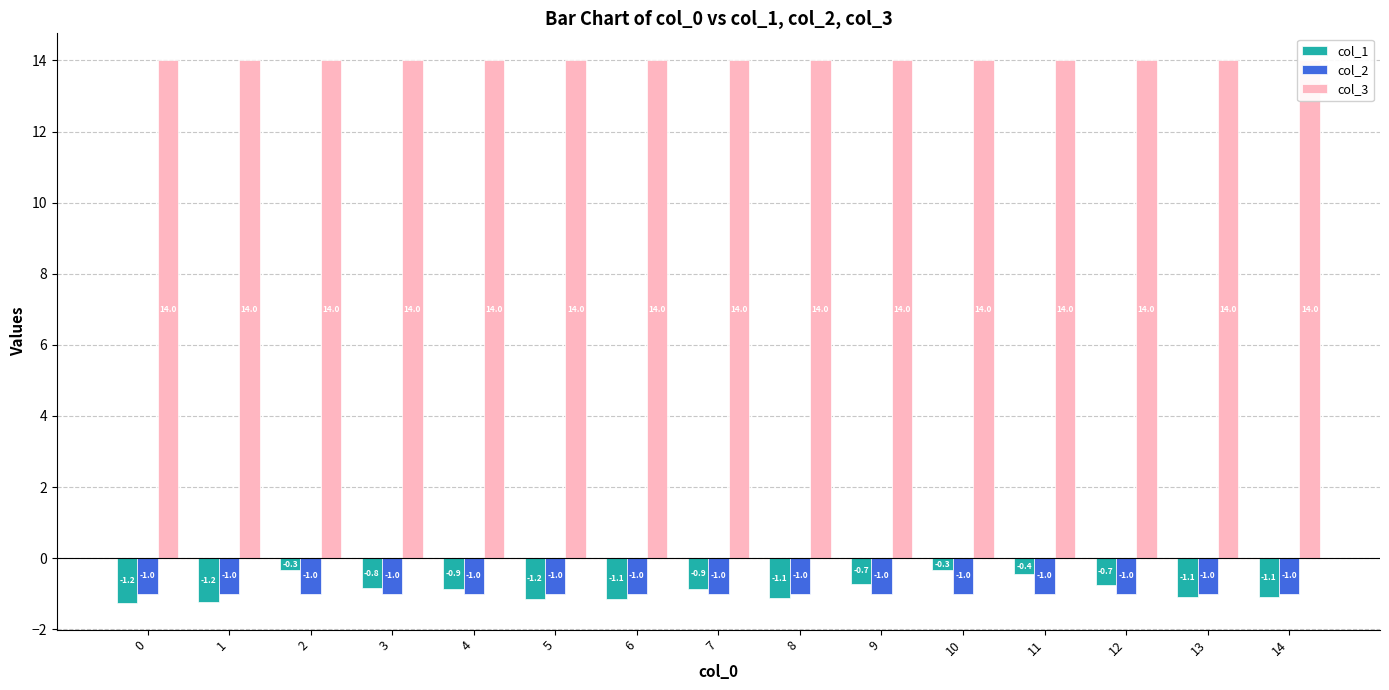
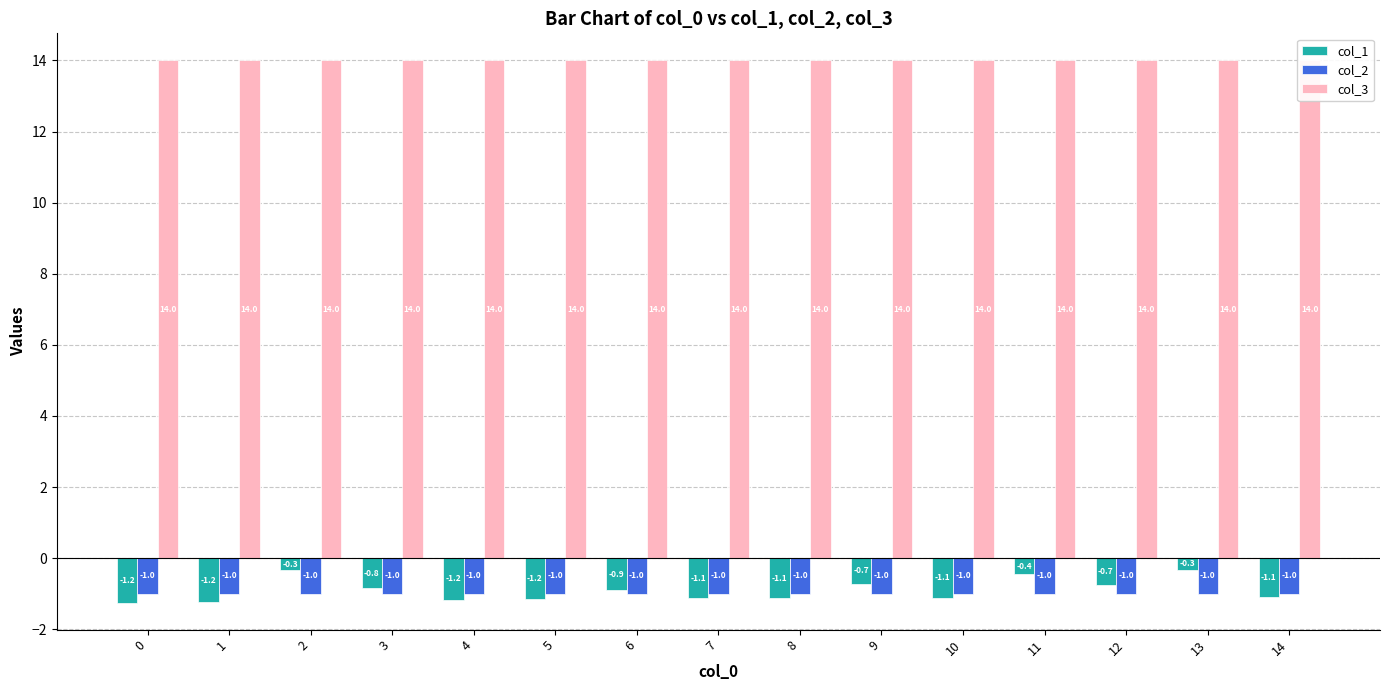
  {
    "col_1": {
      "0": -1.2,
      "1": -1.2,
      "2": -0.3,
      "3": -0.8,
-     "4": -0.9,
+     "4": -1.2,
      "5": -1.2,
-     "6": -1.1,
-     "7": -0.9,
+     "6": -0.9,
+     "7": -1.1,
      "8": -1.1,
      "9": -0.7,
-     "10": -0.3,
+     "10": -1.1,
      "11": -0.4,
      "12": -0.7,
-     "13": -1.1,
+     "13": -0.3,
      "14": -1.1
    },
    "col_2": {
      "0": -1.0,
      "1": -1.0,
      "2": -1.0,
      "3": -1.0,
      "4": -1.0,
      "5": -1.0,
      "6": -1.0,
      "7": -1.0,
      "8": -1.0,
      "9": -1.0,
      "10": -1.0,
      "11": -1.0,
      "12": -1.0,
      "13": -1.0,
      "14": -1.0
    },
    "col_3": {
      "0": 14.0,
      "1": 14.0,
      "2": 14.0,
      "3": 14.0,
      "4": 14.0,
      "5": 14.0,
      "6": 14.0,
      "7": 14.0,
      "8": 14.0,
      "9": 14.0,
      "10": 14.0,
      "11": 14.0,
      "12": 14.0,
      "13": 14.0
    }
  }
